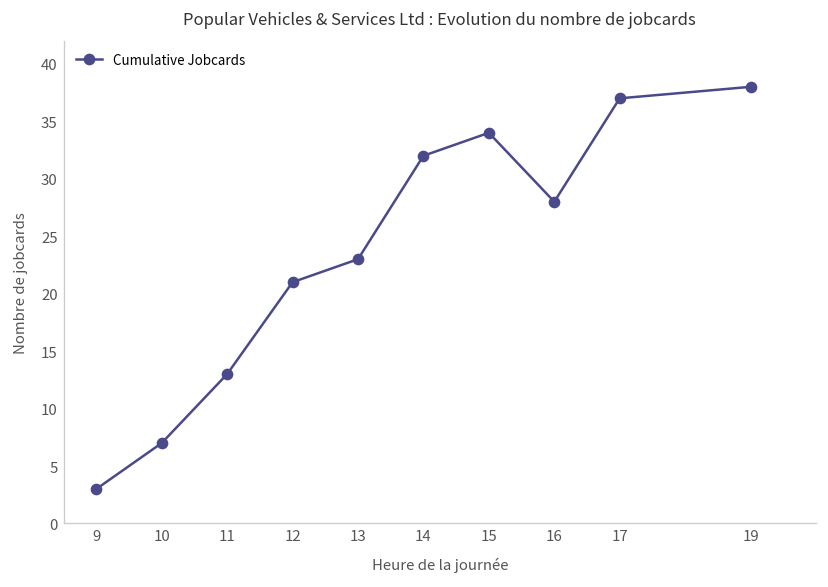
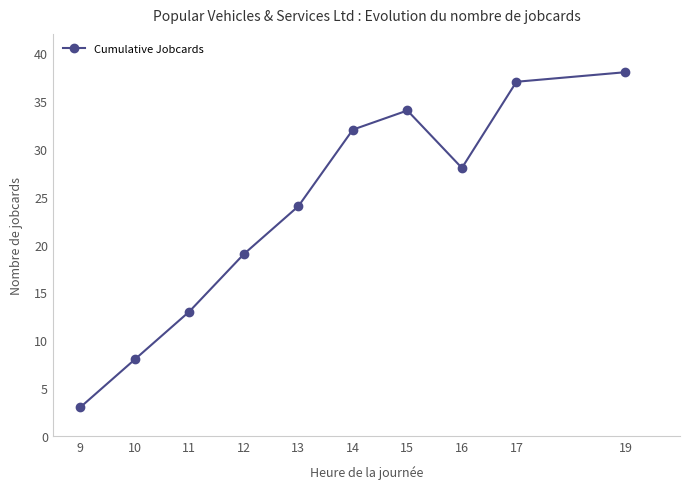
  {
    "9": 3,
-   "10": 7,
+   "10": 8,
    "11": 13,
-   "12": 21,
-   "13": 23,
+   "12": 19,
+   "13": 24,
    "14": 32,
    "15": 34,
    "16": 28,
    "17": 37,
    "19": 38
  }
